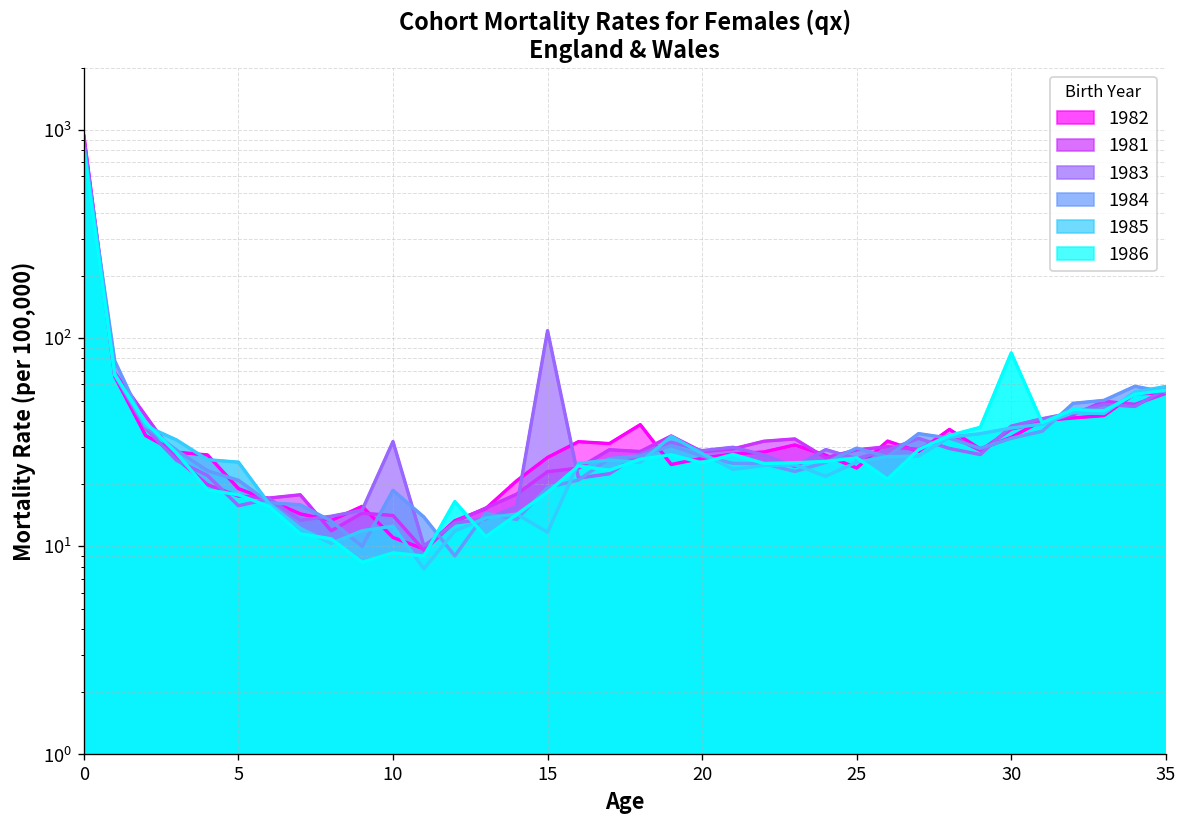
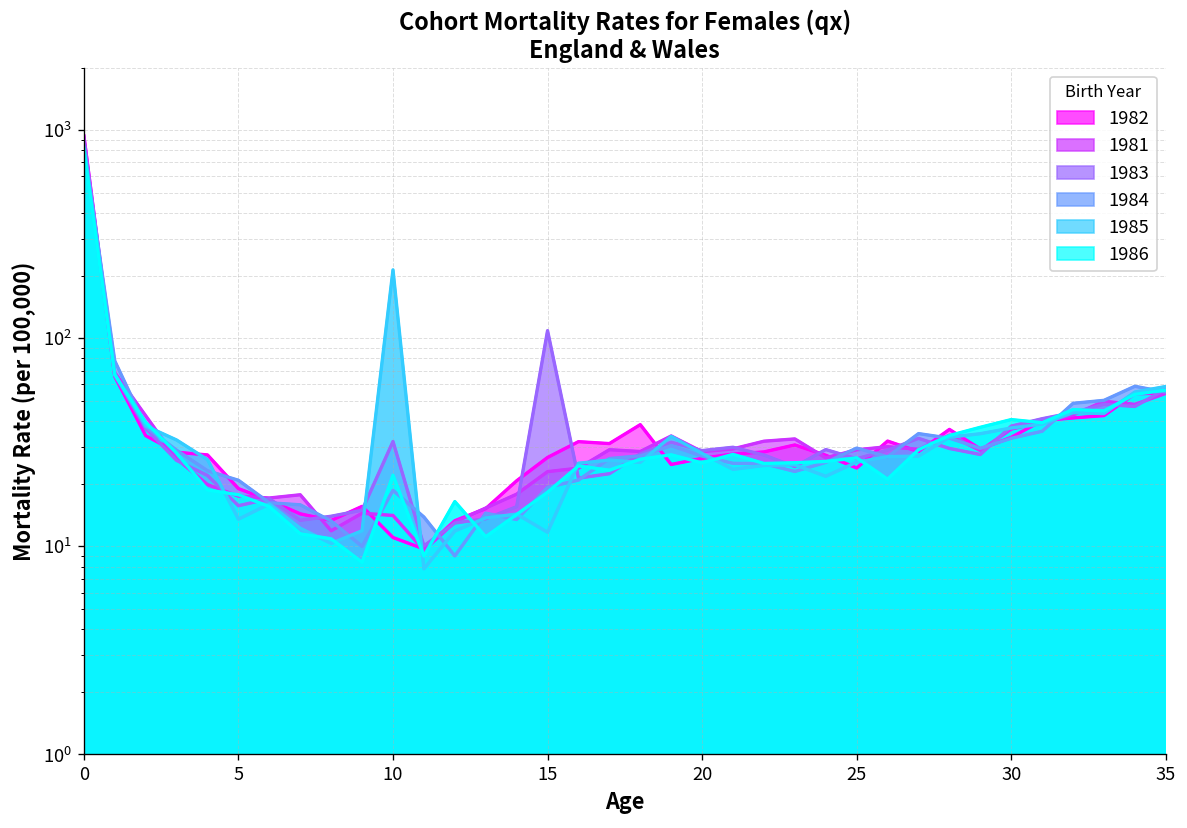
  {
    "1983": {
      "0": 900,
      "5": 16,
      "10": 32,
      "15": 110
    },
    "1984": {
      "5": 21,
      "10": 19,
      "15": 19
    },
    "1985": {
-     "5": 25,
-     "10": 13,
+     "5": 14,
+     "10": 210,
      "15": 12,
      "25": 25
    },
    "1986": {
-     "10": 9,
+     "10": 22,
      "15": 18,
      "20": 25,
-     "30": 90
+     "30": 41
    }
  }
